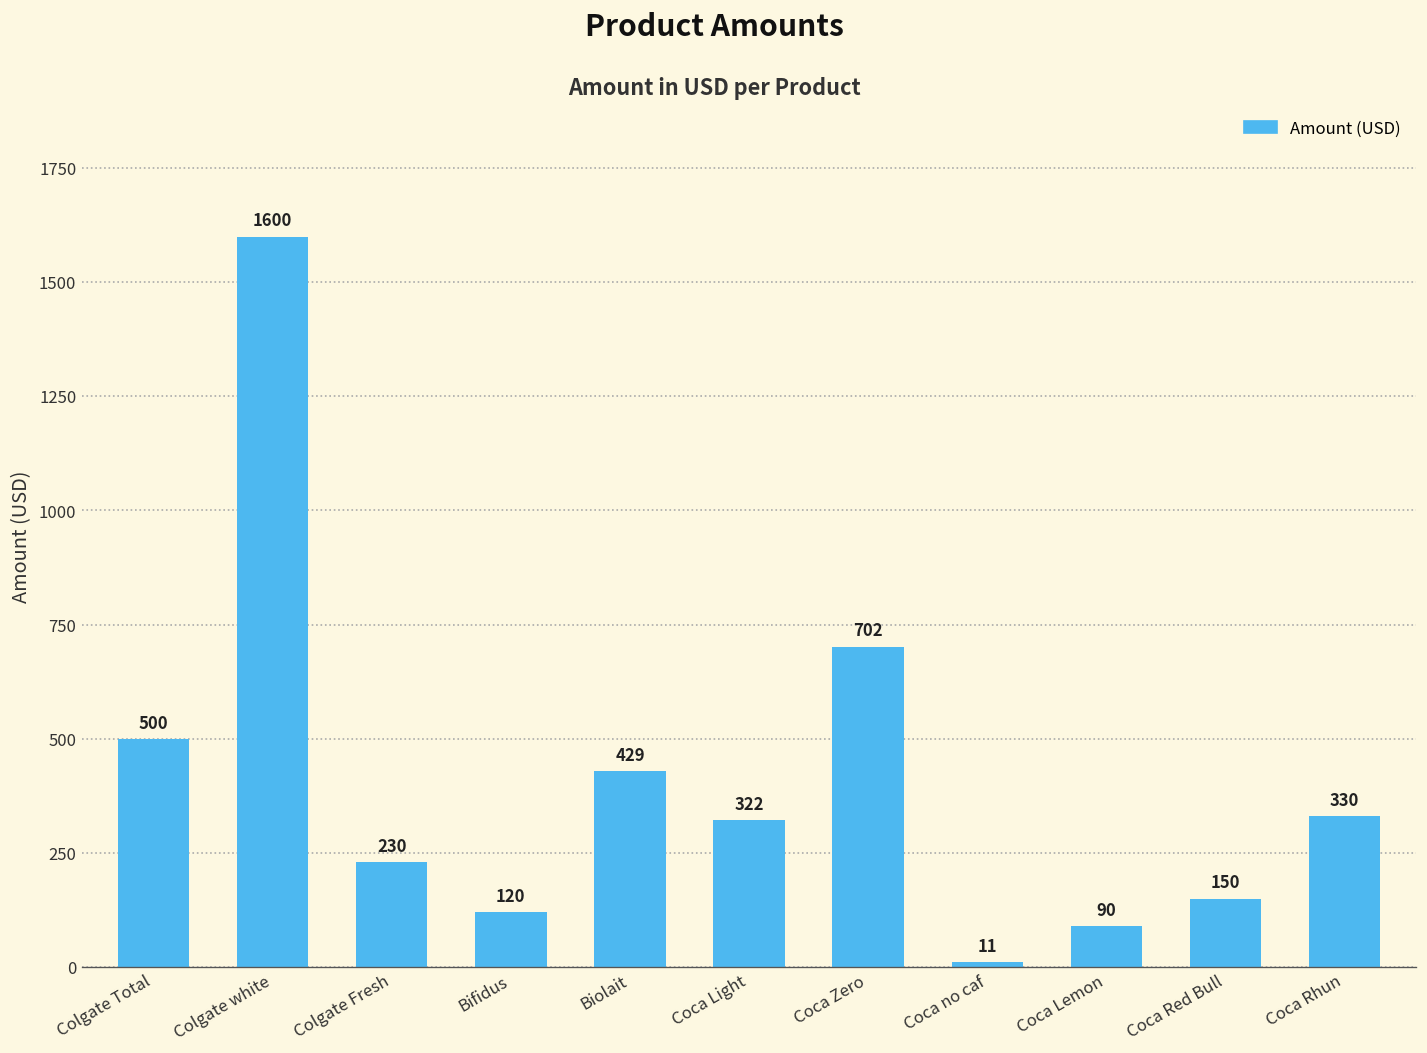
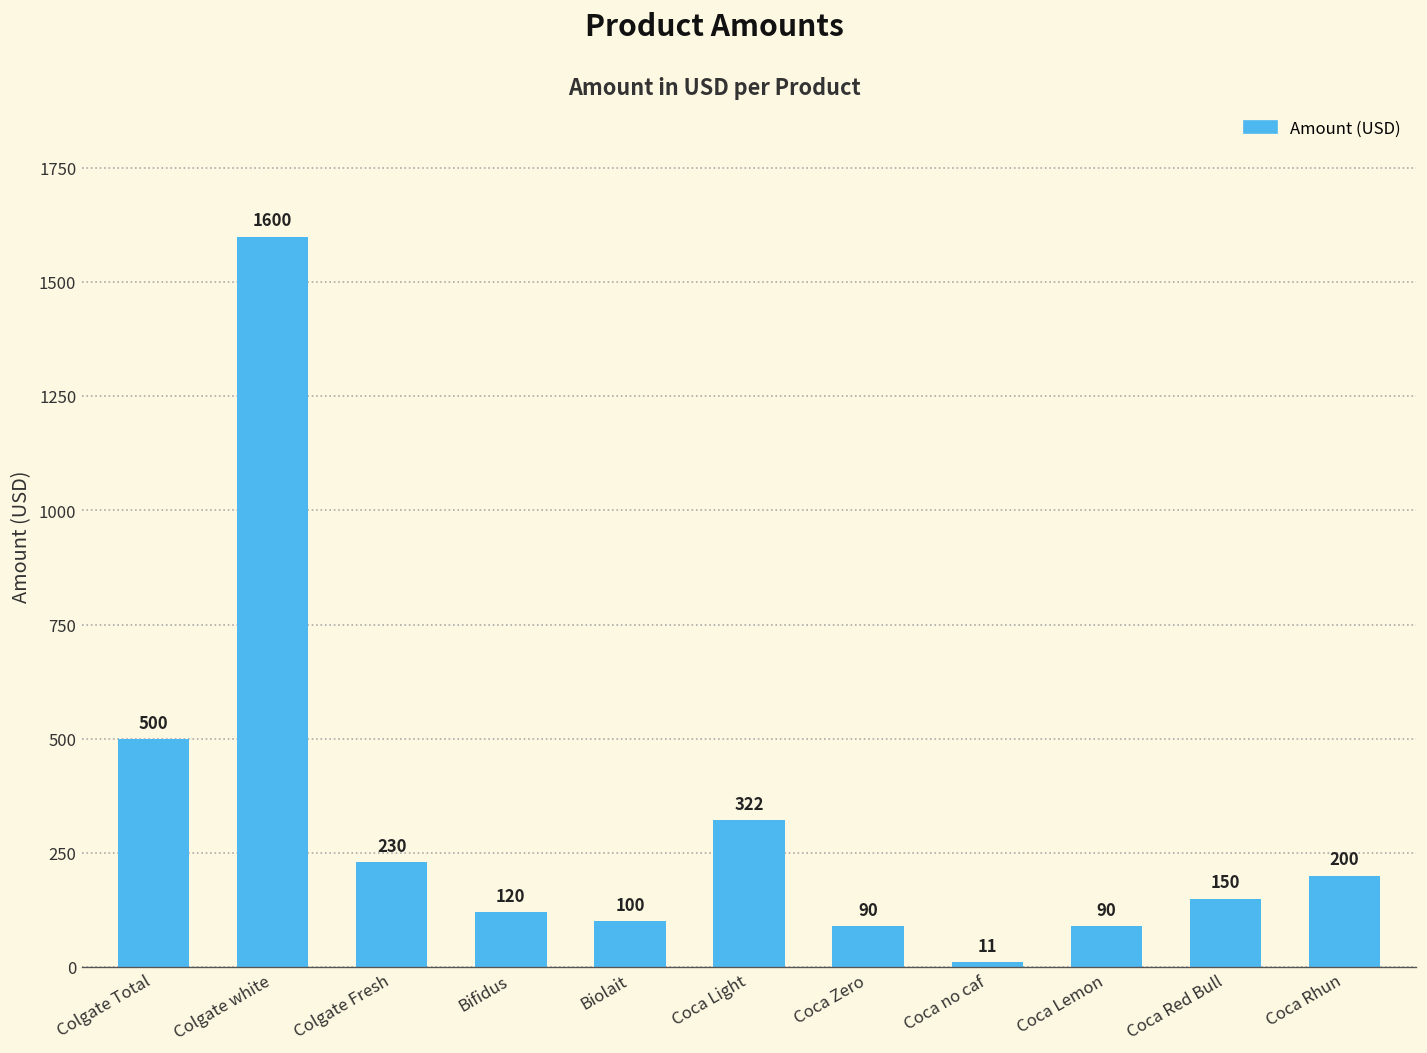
  {
    "Colgate Total": 500,
    "Colgate white": 1600,
    "Colgate Fresh": 230,
    "Bifidus": 120,
-   "Biolait": 429,
+   "Biolait": 100,
    "Coca Light": 322,
-   "Coca Zero": 702,
+   "Coca Zero": 90,
    "Coca no caf": 11,
    "Coca Lemon": 90,
    "Coca Red Bull": 150,
-   "Coca Rhun": 330
+   "Coca Rhun": 200
  }
